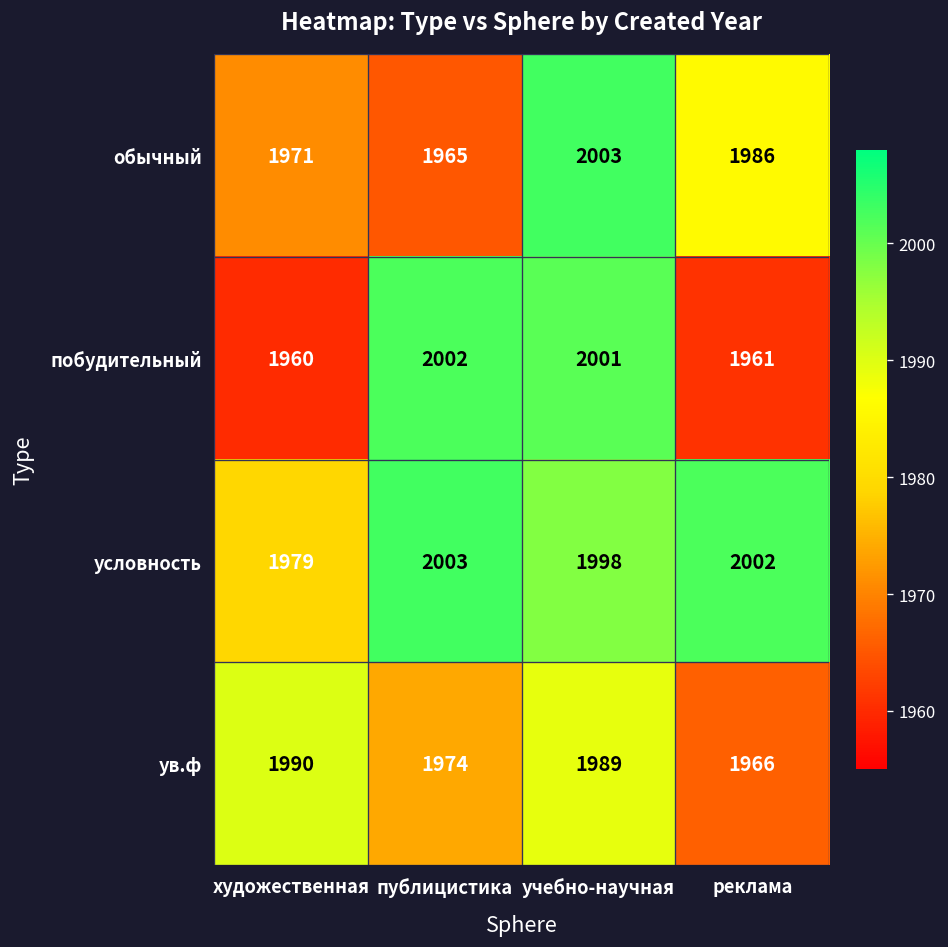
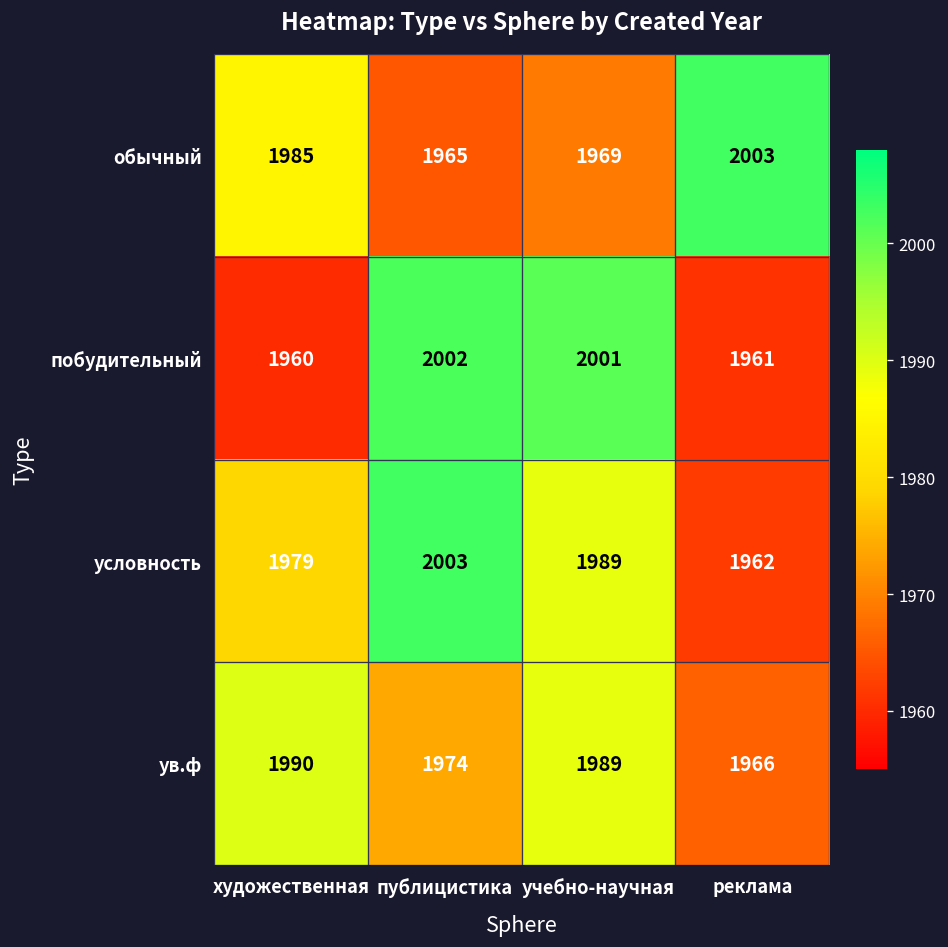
  {
    "обычный": {
-     "художественная": 1971,
+     "художественная": 1985,
      "публицистика": 1965,
-     "учебно-научная": 2003,
-     "реклама": 1986
+     "учебно-научная": 1969,
+     "реклама": 2003
    },
    "побудительный": {
      "художественная": 1960,
      "публицистика": 2002,
      "учебно-научная": 2001,
      "реклама": 1961
    },
    "условность": {
      "художественная": 1979,
      "публицистика": 2003,
-     "учебно-научная": 1998,
-     "реклама": 2002
+     "учебно-научная": 1989,
+     "реклама": 1962
    },
    "ув.ф": {
      "художественная": 1990,
      "публицистика": 1974,
      "учебно-научная": 1989,
      "реклама": 1966
    }
  }
